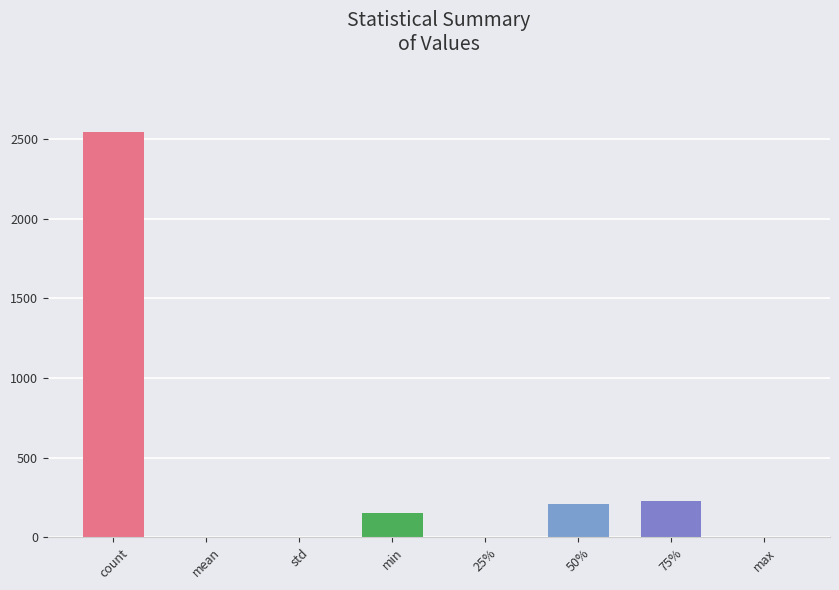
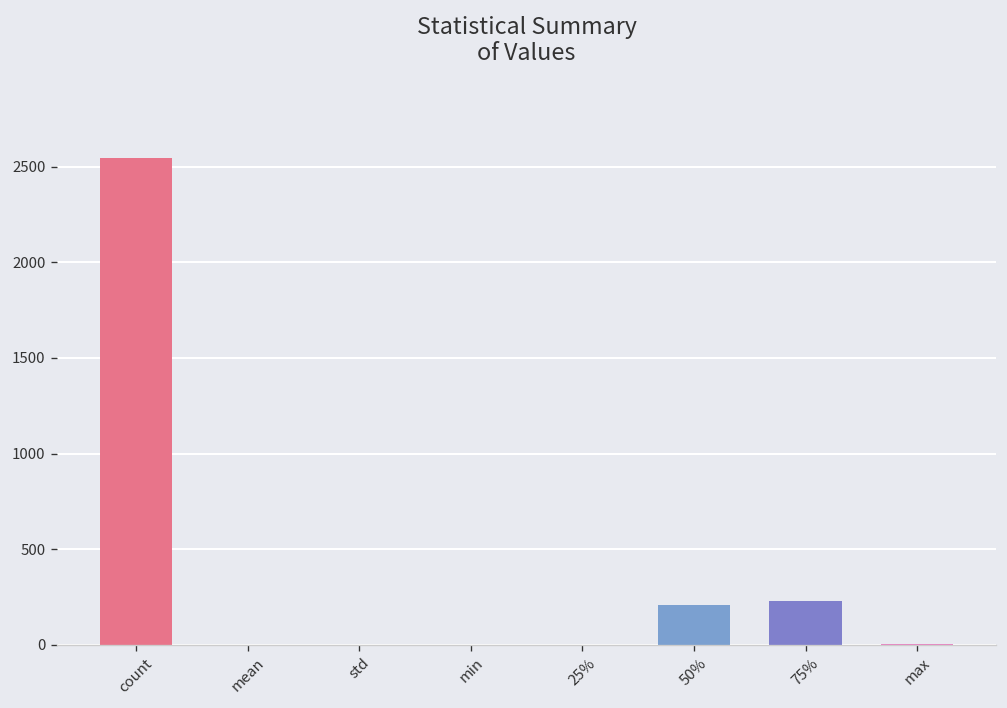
  {
    "count": 2550,
-   "min": 150,
+   "min": 0,
    "50%": 210,
    "75%": 230
  }
